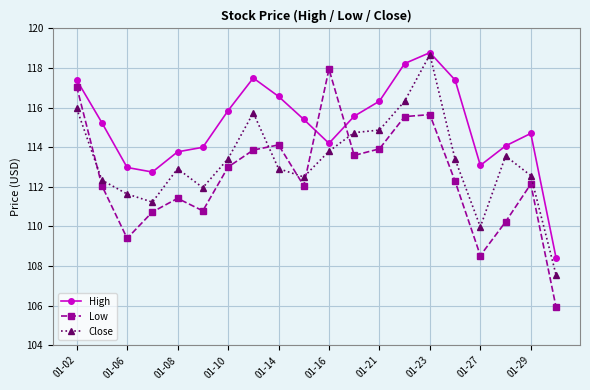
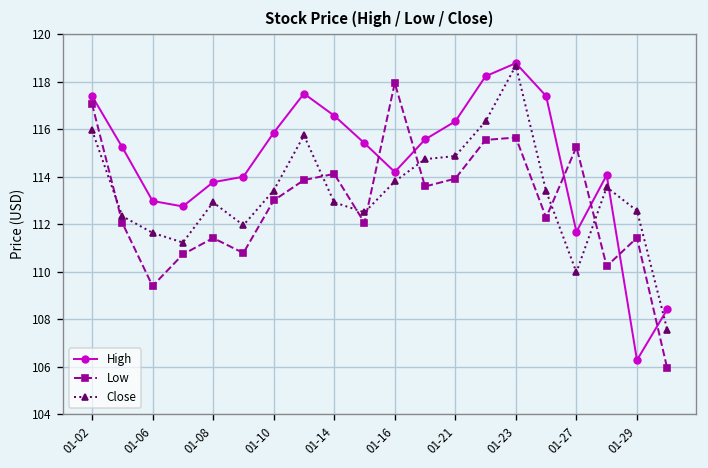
  {
    "High": {
      "01-02": 117.4,
      "01-06": 113.0,
      "01-08": 113.8,
      "01-10": 115.8,
      "01-14": 116.6,
      "01-16": 114.2,
      "01-21": 116.3,
-     "01-27": 113.1,
-     "01-29": 114.7
+     "01-27": 111.7,
+     "01-29": 106.3
    },
    "Low": {
      "01-02": 117.1,
      "01-06": 109.4,
      "01-08": 111.4,
      "01-10": 113.0,
      "01-14": 114.1,
      "01-16": 117.9,
      "01-21": 113.9,
      "01-23": 115.7,
-     "01-27": 108.5,
-     "01-29": 112.1
+     "01-27": 115.3,
+     "01-29": 111.4
    },
    "Close": {
      "01-02": 116.0,
      "01-06": 111.6,
      "01-08": 112.9,
      "01-10": 113.4,
      "01-14": 112.9,
      "01-16": 113.8,
      "01-21": 114.9,
      "01-27": 110.0,
      "01-29": 112.6
    }
  }
